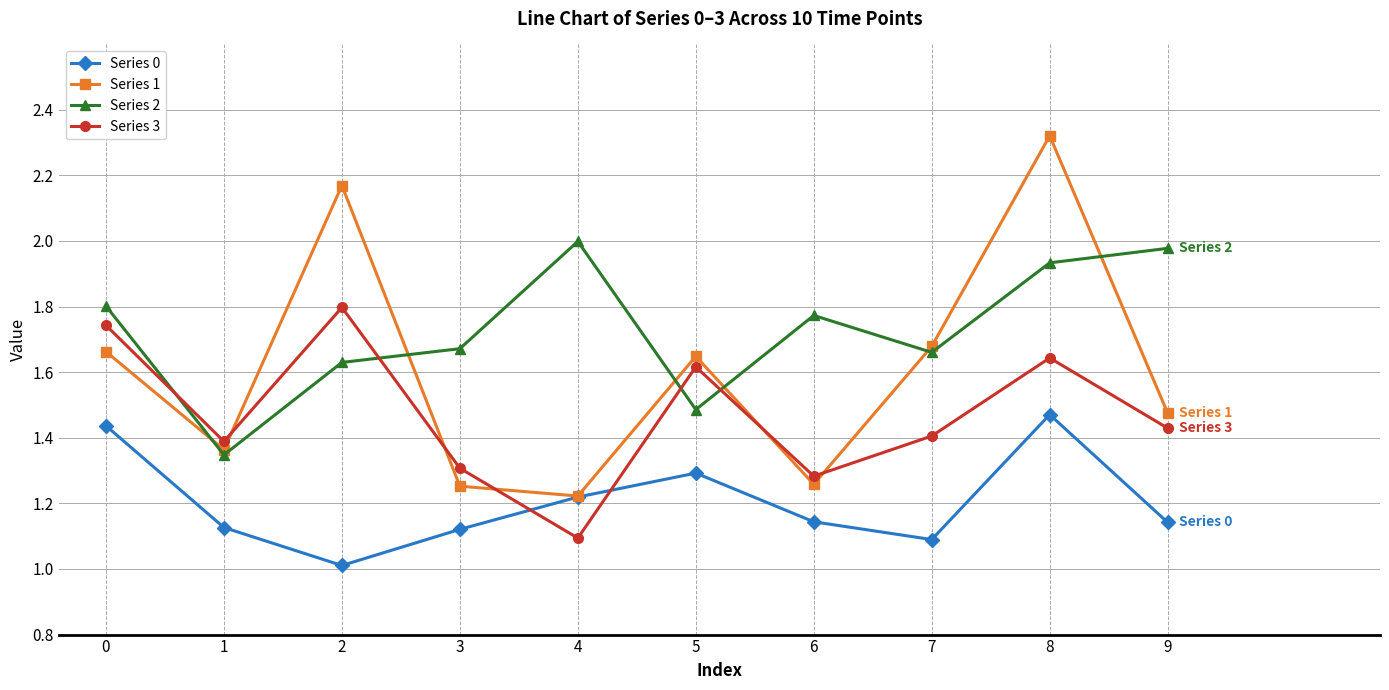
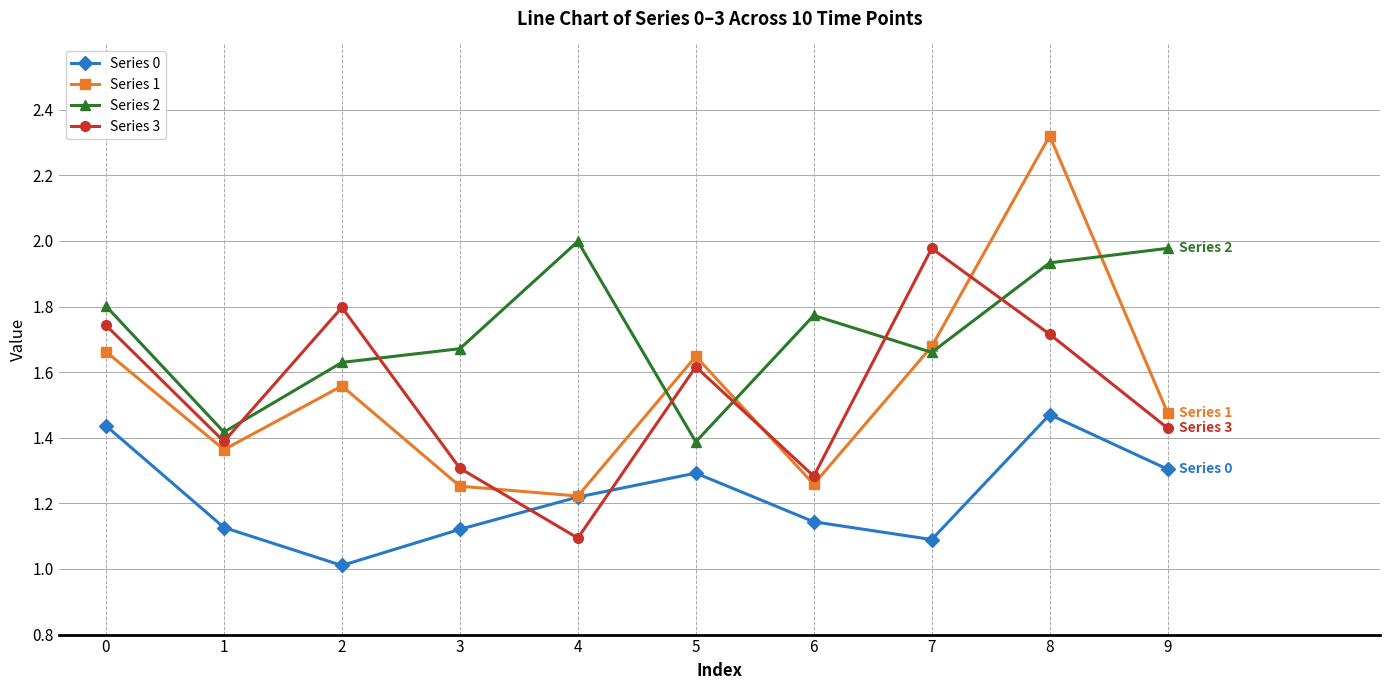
  {
    "Series 0": {
      "0": 1.44,
      "1": 1.13,
      "2": 1.01,
      "3": 1.12,
      "5": 1.29,
      "6": 1.14,
      "7": 1.09,
      "8": 1.47,
-     "9": 1.14
+     "9": 1.30
    },
    "Series 1": {
      "0": 1.66,
      "1": 1.36,
-     "2": 2.17,
+     "2": 1.56,
      "3": 1.25,
      "5": 1.65,
      "6": 1.26,
      "7": 1.68,
      "8": 2.32
    },
    "Series 2": {
      "0": 1.80,
-     "1": 1.35,
+     "1": 1.42,
      "2": 1.63,
      "3": 1.67,
      "4": 2.00,
-     "5": 1.49,
+     "5": 1.39,
      "6": 1.77,
      "7": 1.66,
      "8": 1.93
    },
    "Series 3": {
      "0": 1.74,
      "1": 1.39,
      "2": 1.80,
      "3": 1.31,
      "4": 1.09,
      "5": 1.62,
      "6": 1.28,
-     "7": 1.41,
-     "8": 1.64
+     "7": 1.98,
+     "8": 1.72
    }
  }
